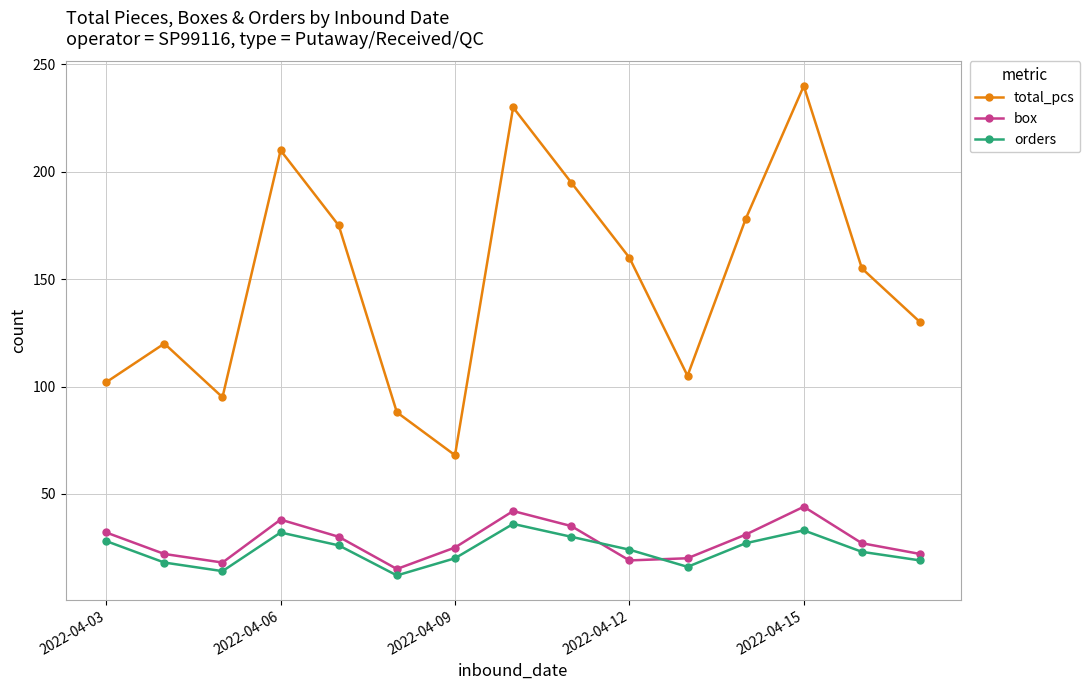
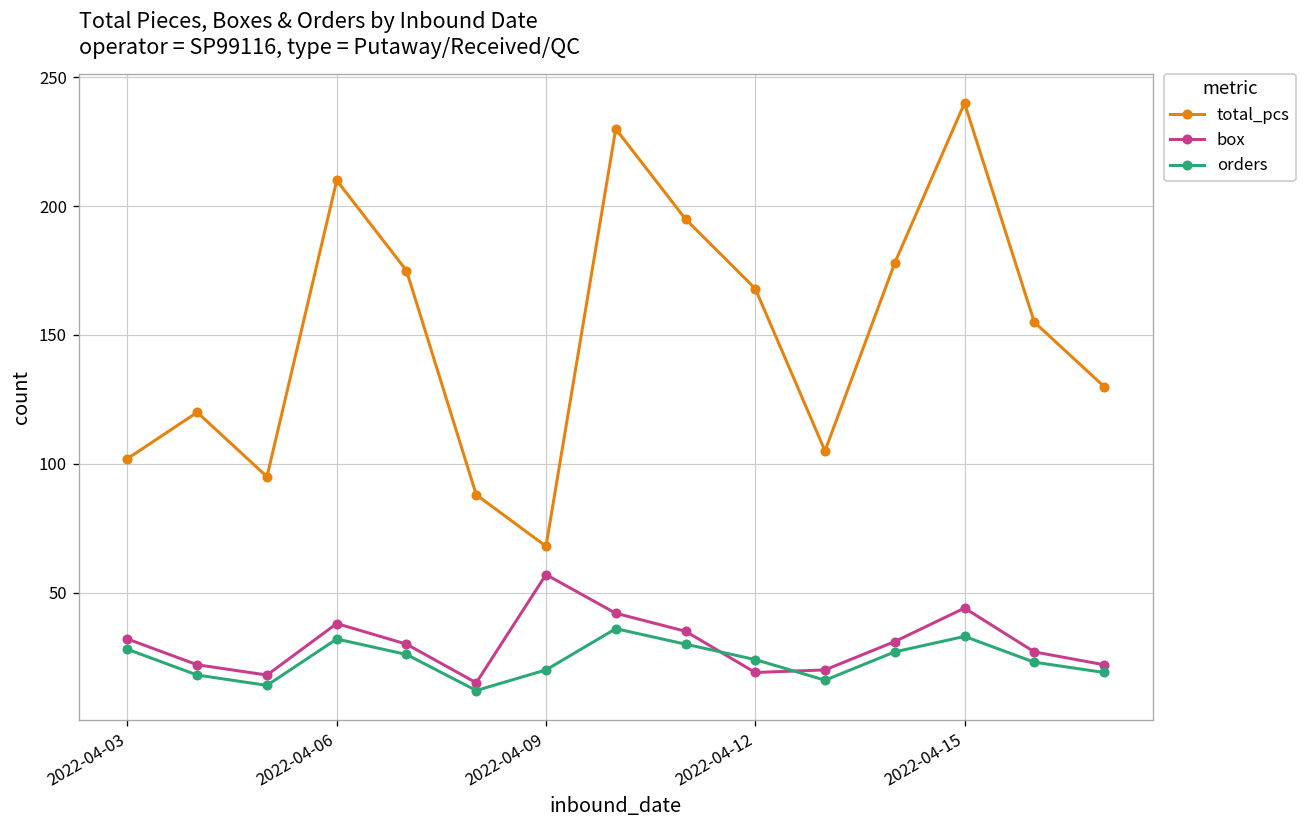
  {
    "total_pcs": {
      "2022-04-03": 102,
      "2022-04-06": 210,
      "2022-04-09": 68,
-     "2022-04-12": 160,
+     "2022-04-12": 168,
      "2022-04-15": 240
    },
    "box": {
      "2022-04-03": 32,
      "2022-04-06": 38,
-     "2022-04-09": 25,
+     "2022-04-09": 57,
      "2022-04-12": 19,
      "2022-04-15": 44
    },
    "orders": {
      "2022-04-03": 28,
      "2022-04-06": 32,
      "2022-04-09": 20,
      "2022-04-12": 24,
      "2022-04-15": 33
    }
  }
